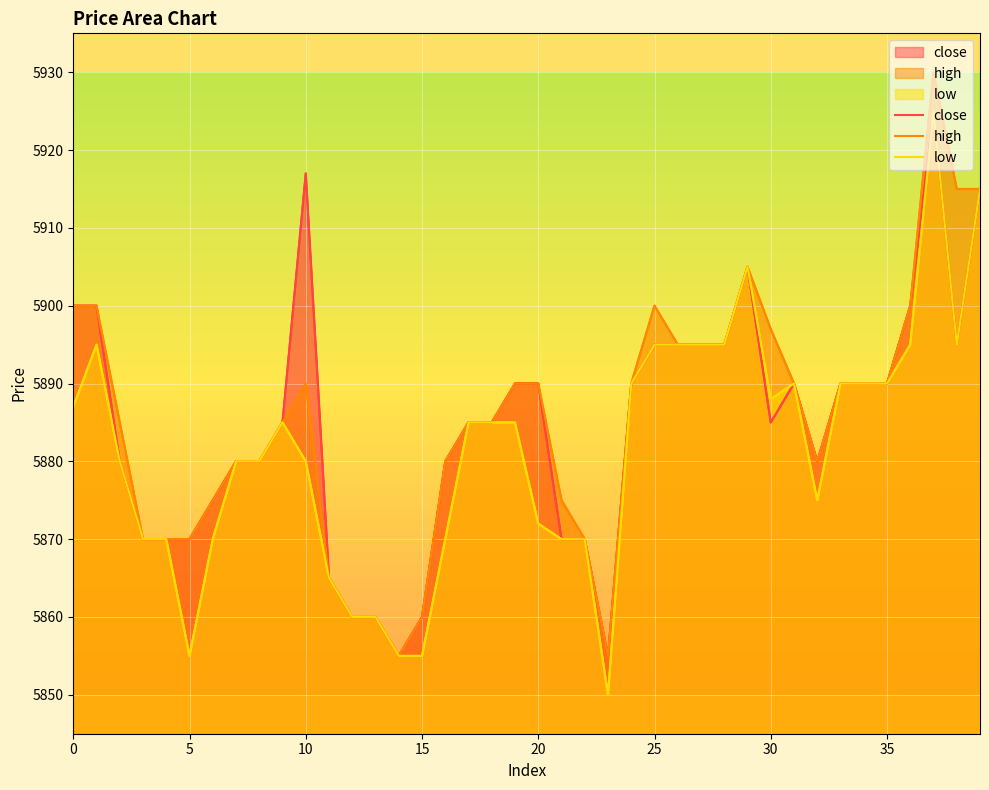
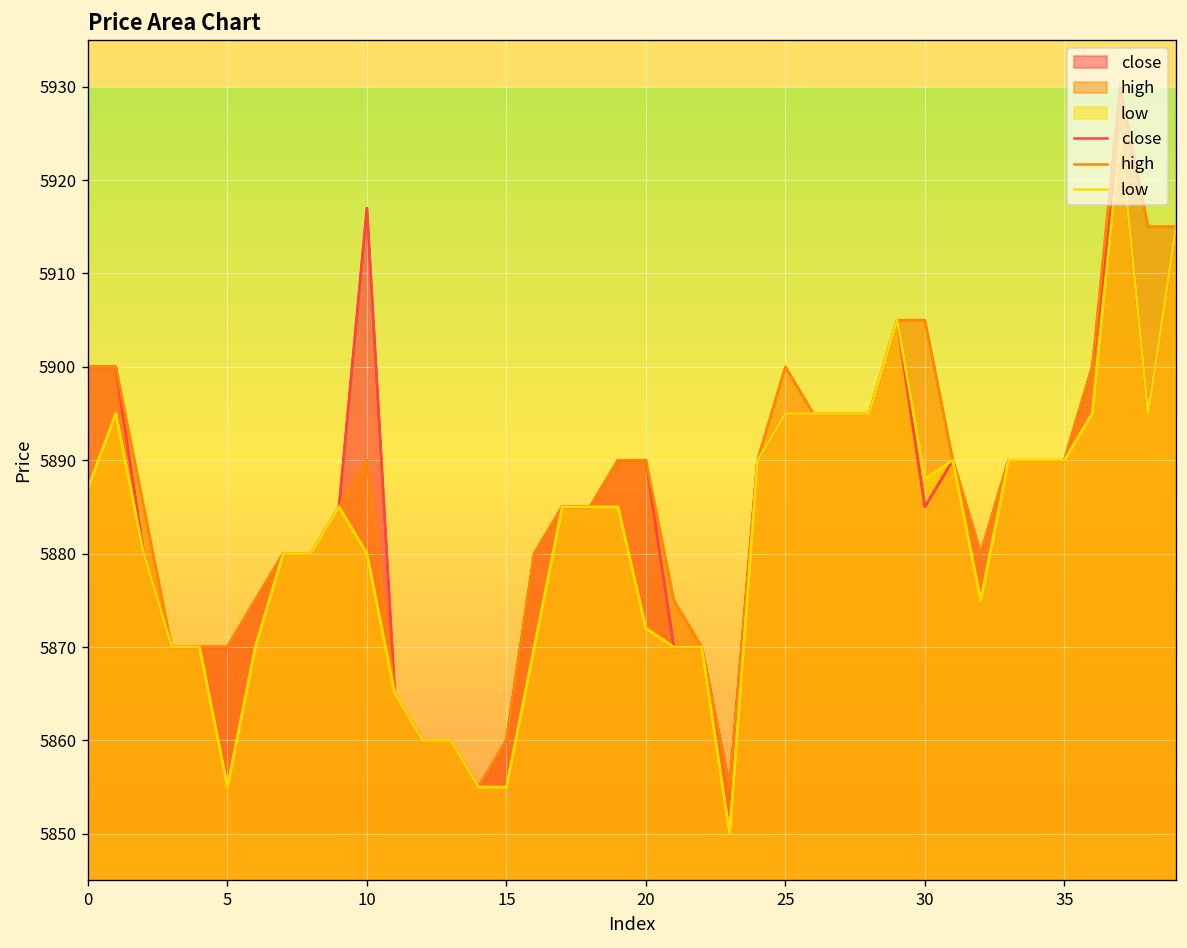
  {
    "close": {
      "10": 5917,
      "30": 5885
    },
    "high": {
      "10": 5890,
      "25": 5900,
-     "30": 5897
+     "30": 5905
    },
    "low": {
      "0": 5887,
      "5": 5855,
      "10": 5880,
      "15": 5855,
      "20": 5872,
      "30": 5888
    }
  }
